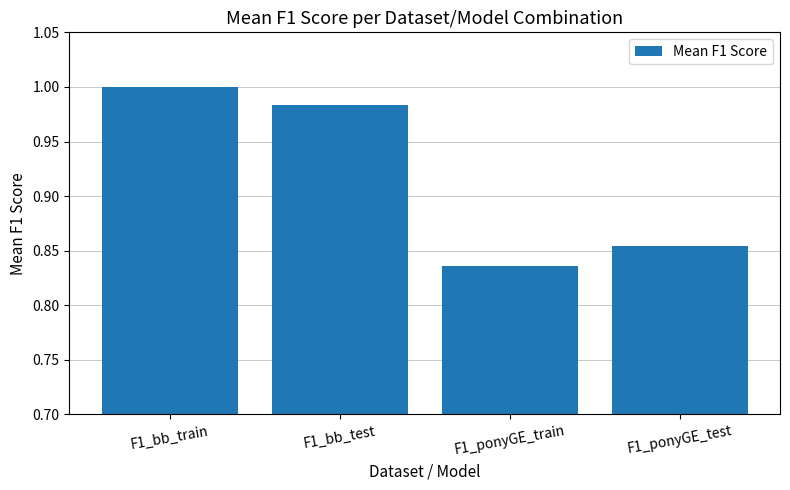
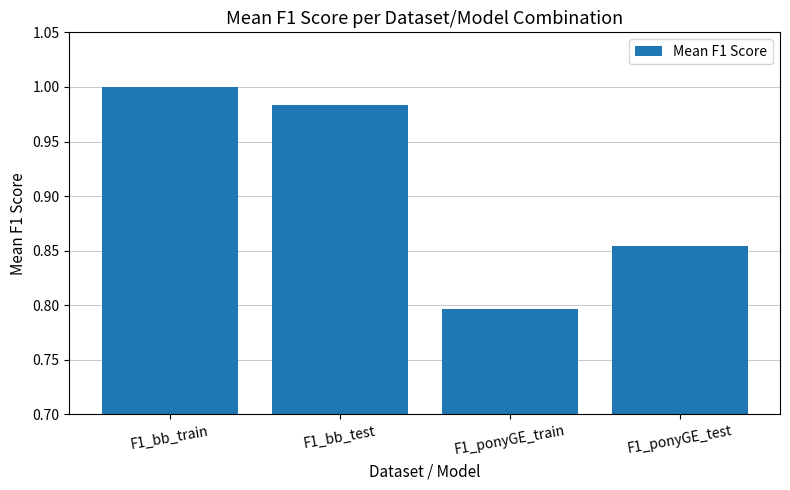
  {
    "F1_bb_train": 1.000,
    "F1_bb_test": 0.983,
-   "F1_ponyGE_train": 0.836,
+   "F1_ponyGE_train": 0.797,
    "F1_ponyGE_test": 0.854
  }
